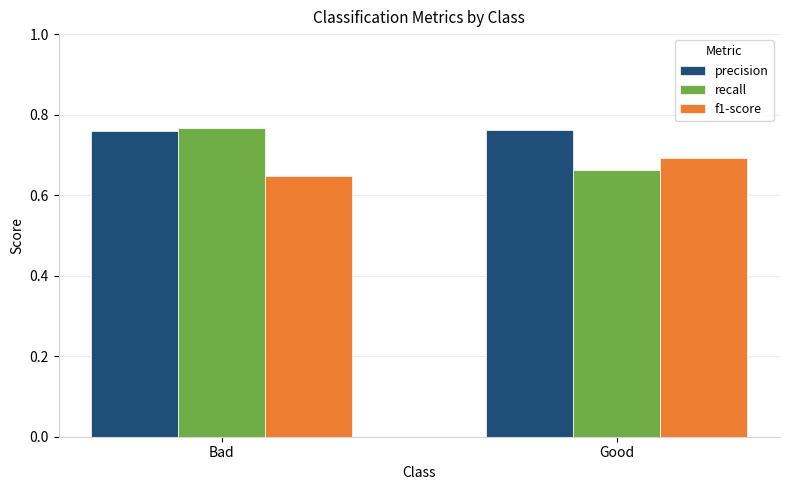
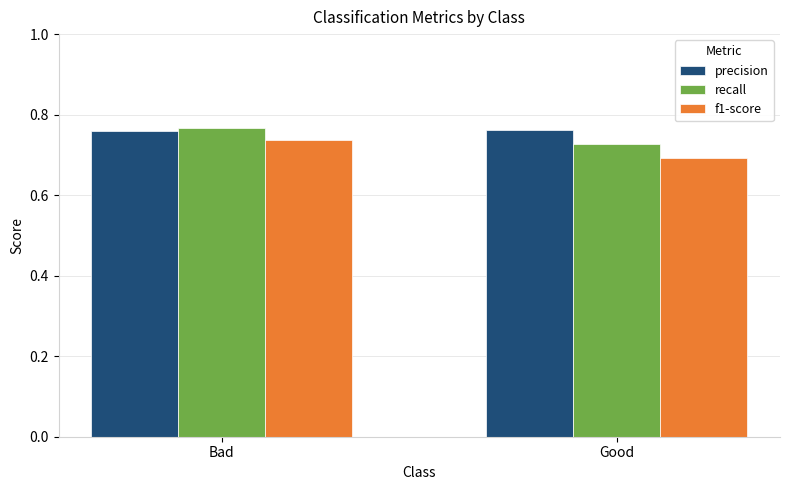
  {
    "precision": {
      "Bad": 0.76,
      "Good": 0.76
    },
    "recall": {
      "Bad": 0.77,
-     "Good": 0.66
+     "Good": 0.73
    },
    "f1-score": {
-     "Bad": 0.65,
+     "Bad": 0.74,
      "Good": 0.69
    }
  }
